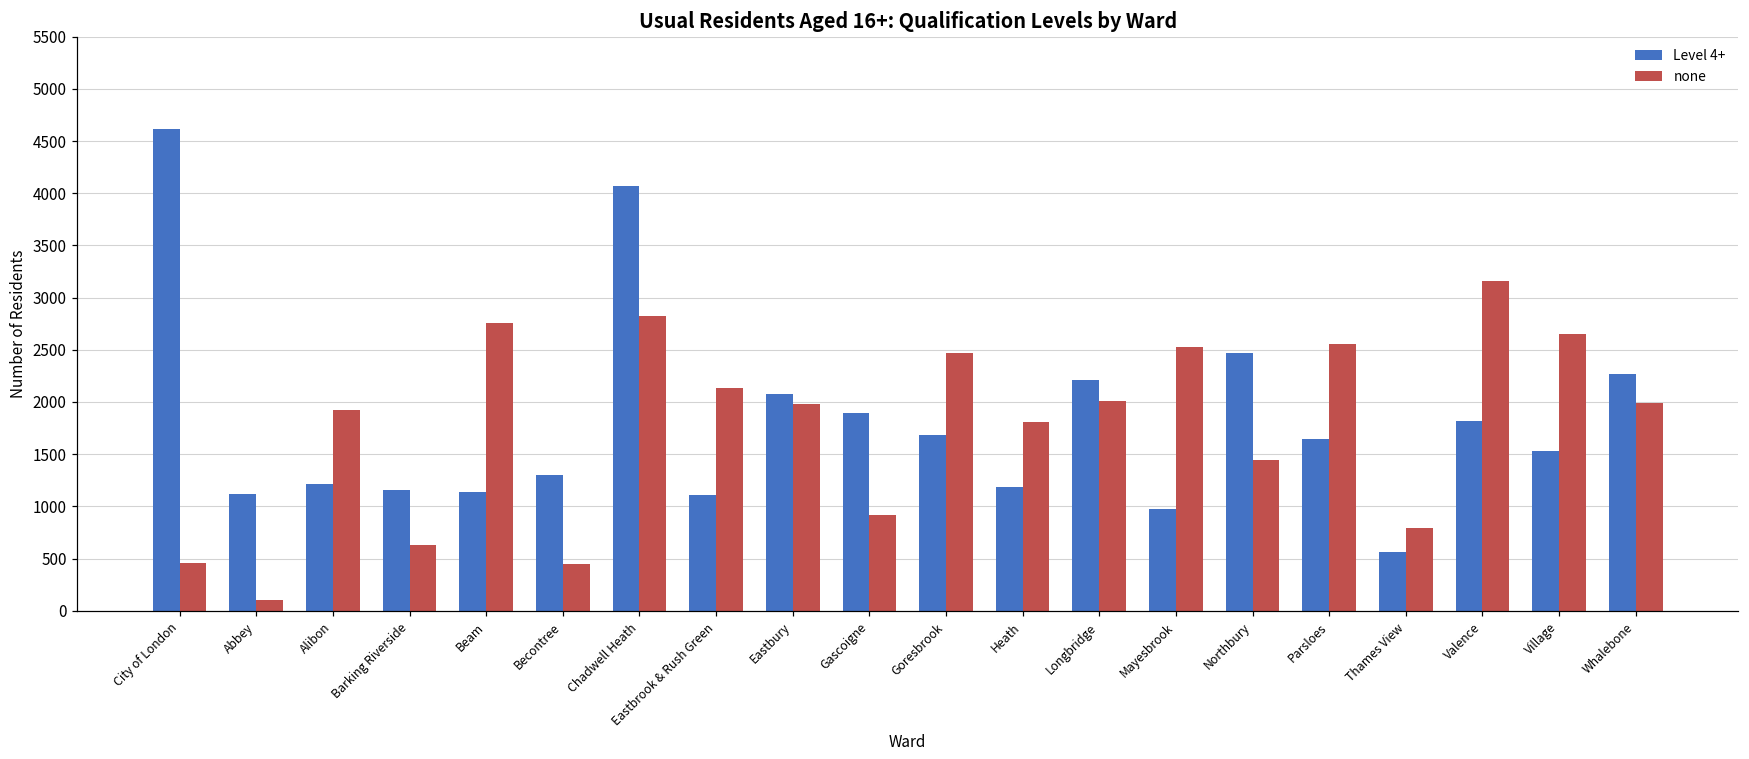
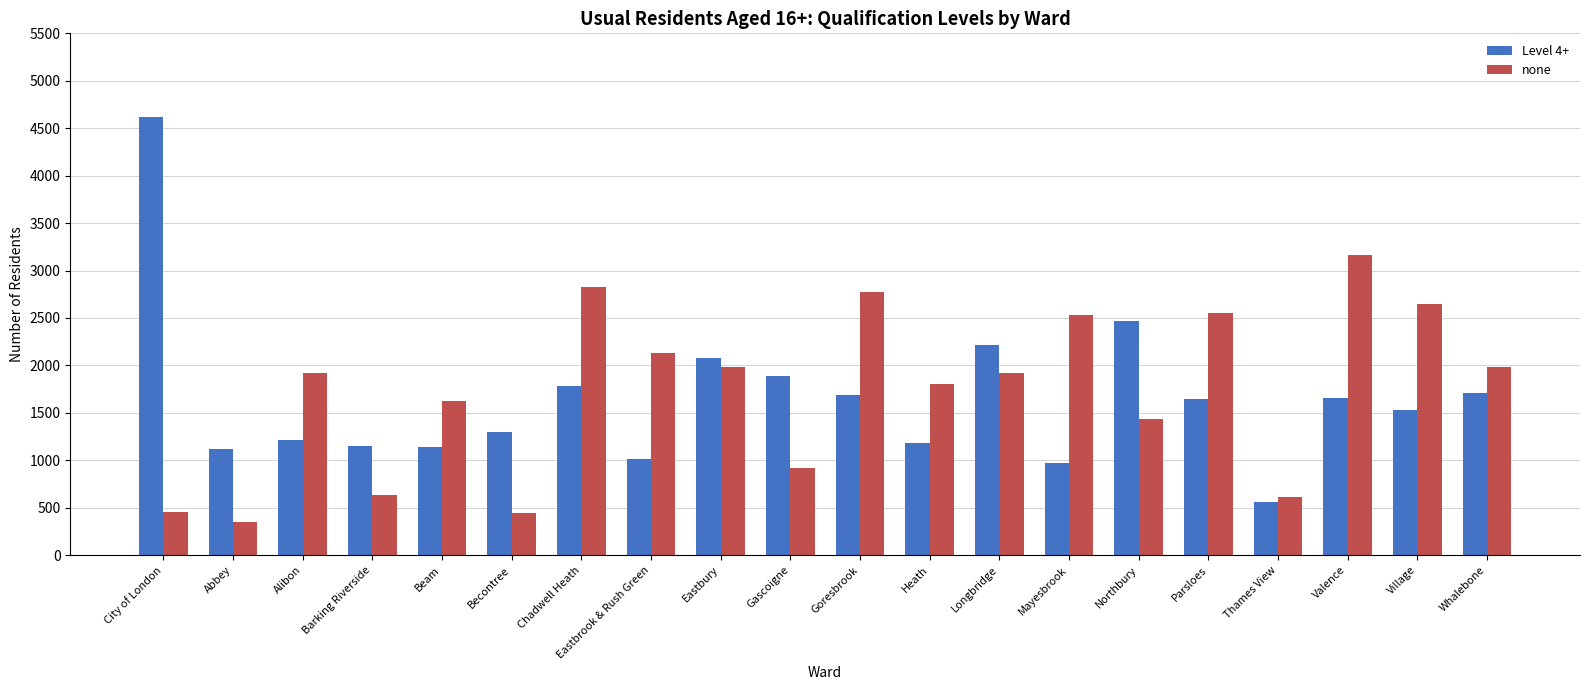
  {
    "Level 4+": {
      "City of London": 4600,
      "Abbey": 1100,
      "Alibon": 1200,
      "Barking Riverside": 1200,
      "Beam": 1100,
      "Becontree": 1300,
-     "Chadwell Heath": 4100,
-     "Eastbrook & Rush Green": 1100,
+     "Chadwell Heath": 1800,
+     "Eastbrook & Rush Green": 1000,
      "Eastbury": 2100,
      "Gascoigne": 1900,
      "Goresbrook": 1700,
      "Heath": 1200,
      "Longbridge": 2200,
      "Mayesbrook": 1000,
      "Northbury": 2500,
      "Parsloes": 1600,
      "Thames View": 600,
-     "Valence": 1800,
+     "Valence": 1700,
      "Village": 1500,
-     "Whalebone": 2300
+     "Whalebone": 1700
    },
    "none": {
      "City of London": 500,
-     "Abbey": 100,
+     "Abbey": 400,
      "Alibon": 1900,
      "Barking Riverside": 600,
-     "Beam": 2800,
+     "Beam": 1600,
      "Becontree": 400,
      "Chadwell Heath": 2800,
      "Eastbrook & Rush Green": 2100,
      "Eastbury": 2000,
      "Gascoigne": 900,
-     "Goresbrook": 2500,
+     "Goresbrook": 2800,
      "Heath": 1800,
-     "Longbridge": 2000,
+     "Longbridge": 1900,
      "Mayesbrook": 2500,
      "Northbury": 1400,
      "Parsloes": 2600,
-     "Thames View": 800,
+     "Thames View": 600,
      "Valence": 3200,
      "Village": 2600,
      "Whalebone": 2000
    }
  }
